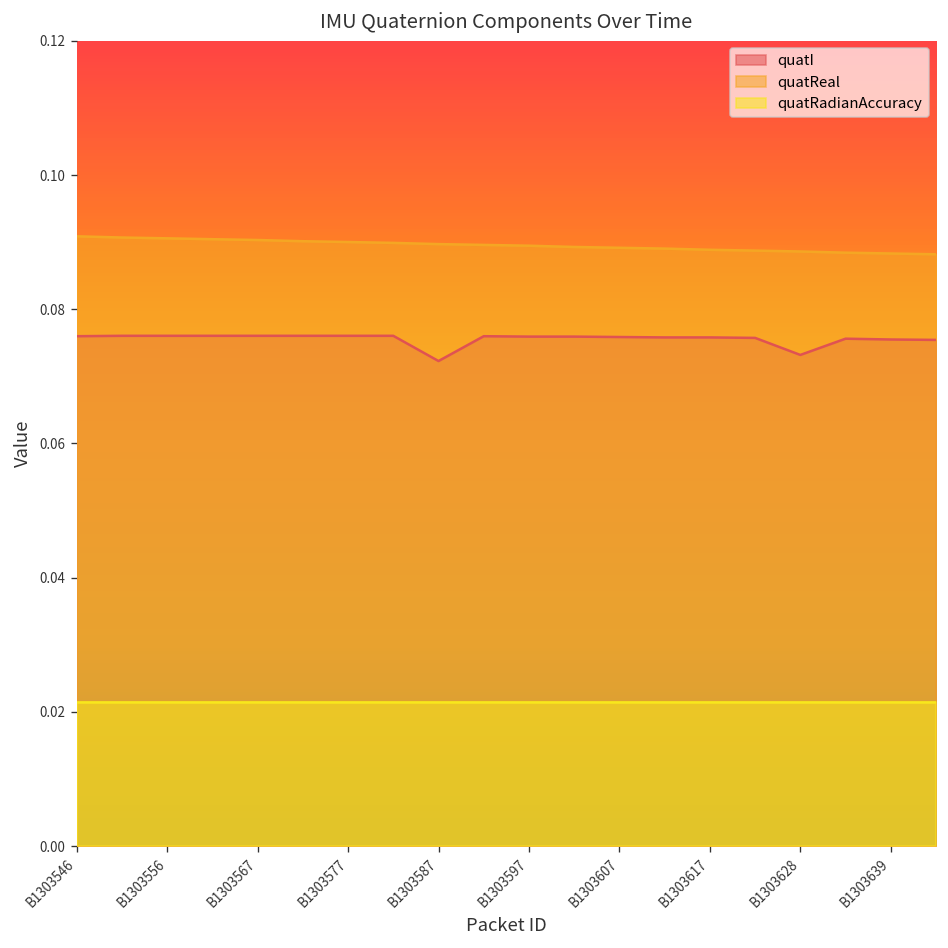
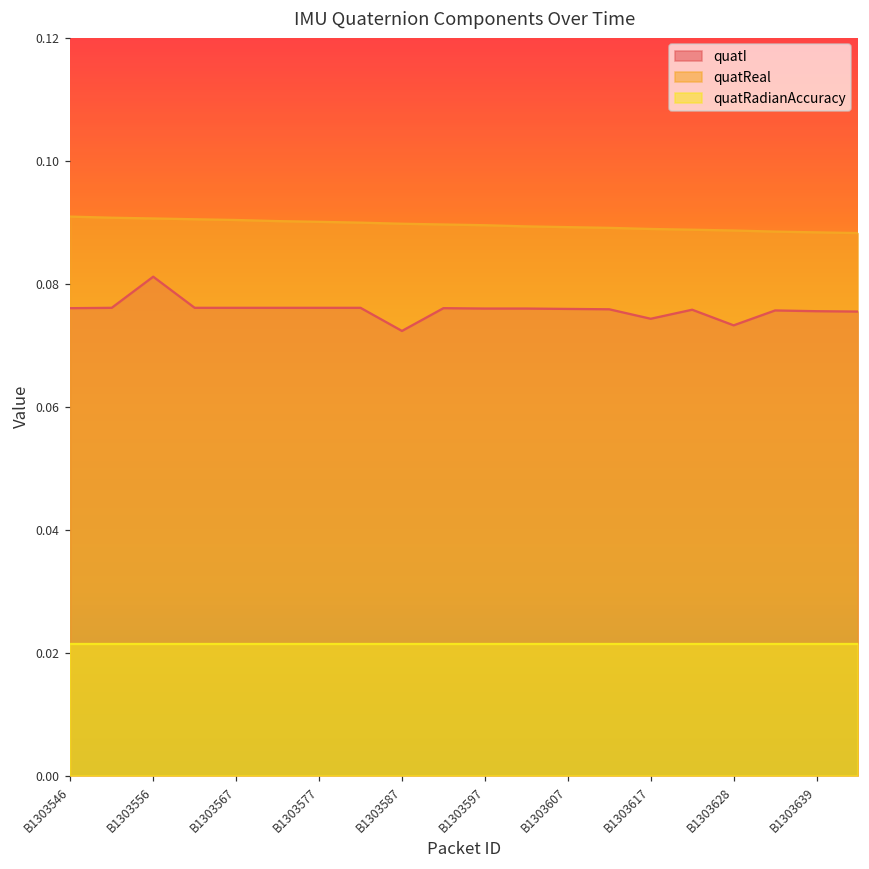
  {
    "quatI": {
      "B1303546": 0.076,
-     "B1303556": 0.076,
+     "B1303556": 0.081,
      "B1303567": 0.076,
      "B1303577": 0.076,
      "B1303587": 0.072,
      "B1303597": 0.076,
      "B1303607": 0.076,
-     "B1303617": 0.076,
+     "B1303617": 0.074,
      "B1303628": 0.073,
      "B1303639": 0.076
    }
  }
